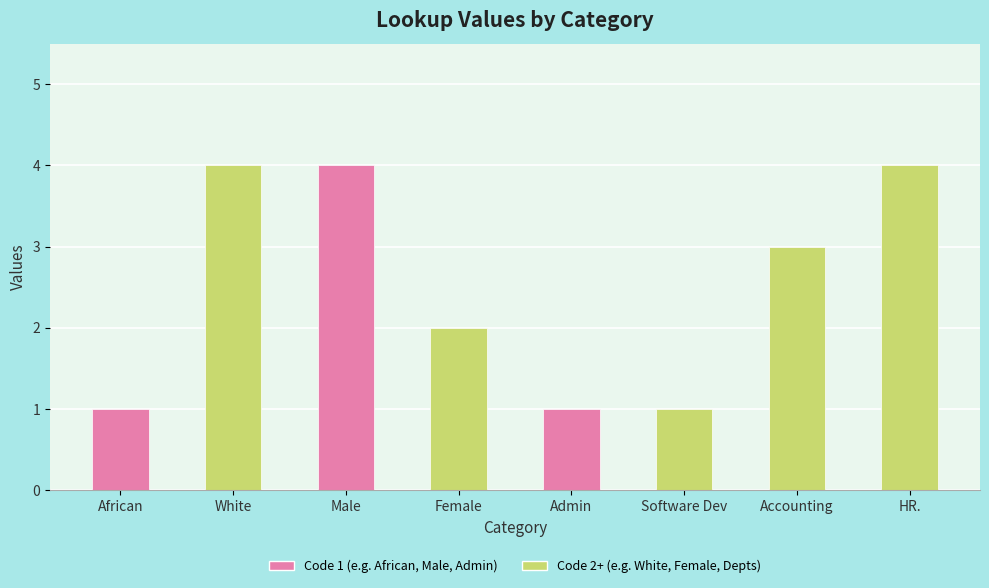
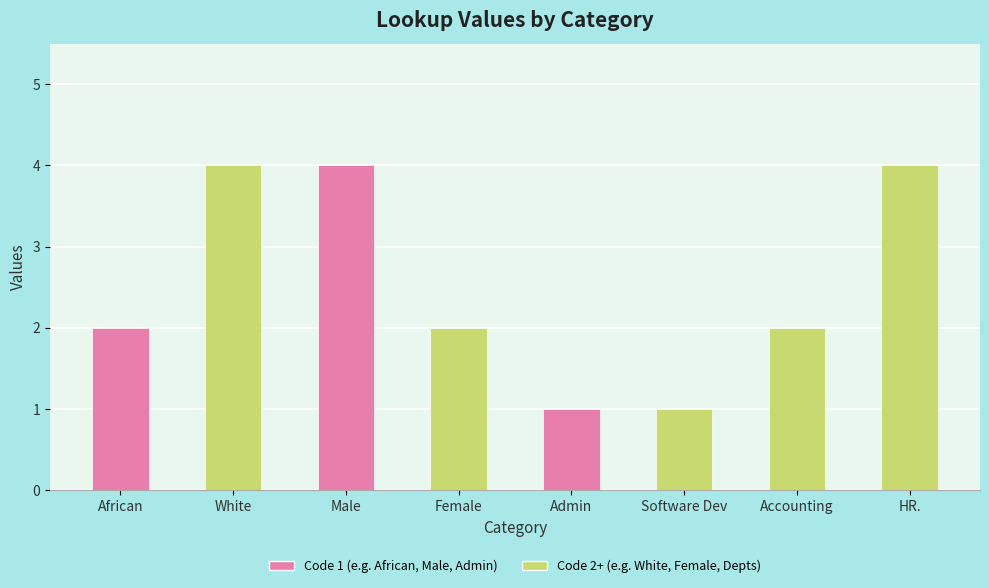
  {
-   "African": 1,
+   "African": 2,
    "White": 4,
    "Male": 4,
    "Female": 2,
    "Admin": 1,
    "Software Dev": 1,
-   "Accounting": 3,
+   "Accounting": 2,
    "HR.": 4
  }
